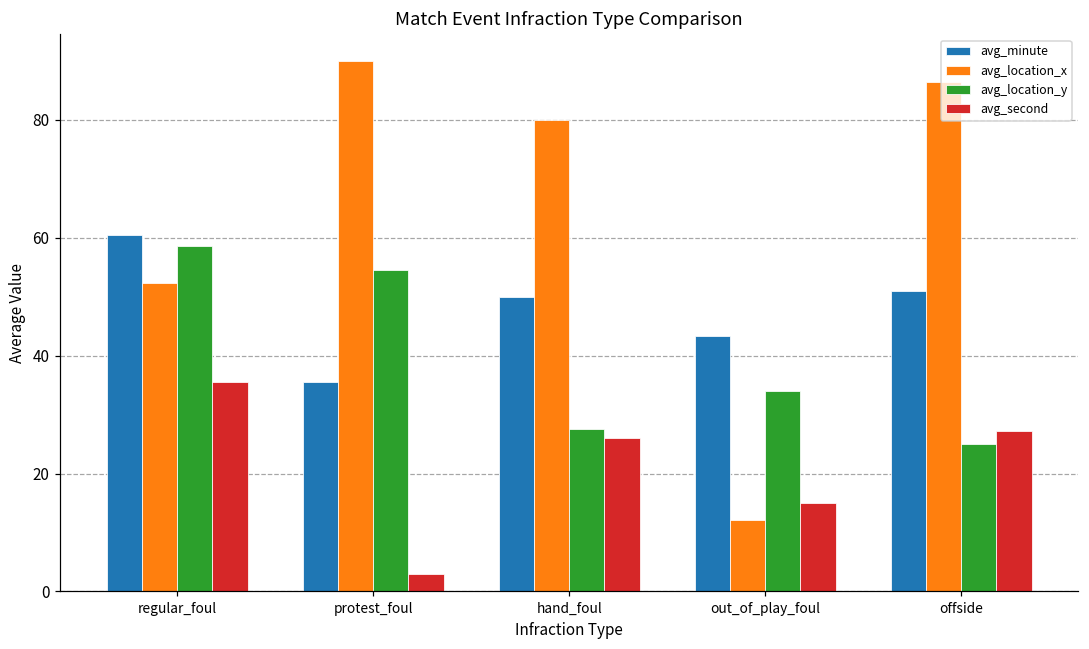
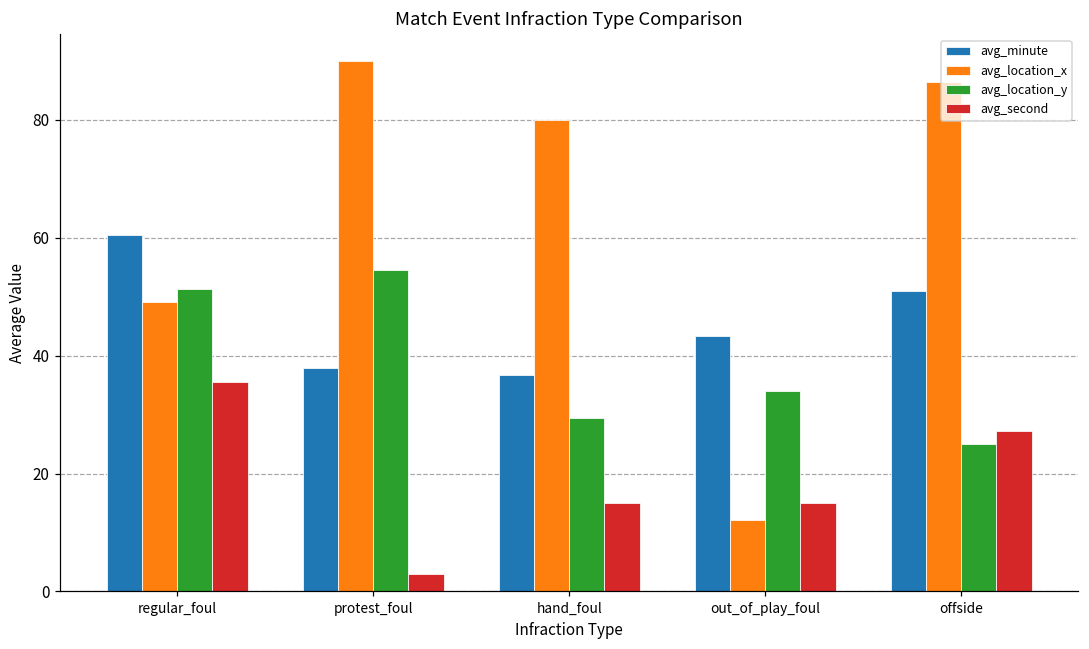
  {
    "avg_minute": {
      "regular_foul": 60,
-     "protest_foul": 36,
-     "hand_foul": 50,
+     "protest_foul": 38,
+     "hand_foul": 37,
      "out_of_play_foul": 43,
      "offside": 51
    },
    "avg_location_x": {
-     "regular_foul": 52,
+     "regular_foul": 49,
      "protest_foul": 90,
      "hand_foul": 80,
      "out_of_play_foul": 12
    },
    "avg_location_y": {
-     "regular_foul": 59,
+     "regular_foul": 51,
      "protest_foul": 55,
-     "hand_foul": 28,
+     "hand_foul": 30,
      "out_of_play_foul": 34,
      "offside": 25
    },
    "avg_second": {
      "regular_foul": 36,
      "protest_foul": 3,
-     "hand_foul": 26,
+     "hand_foul": 15,
      "out_of_play_foul": 15,
      "offside": 27
    }
  }
